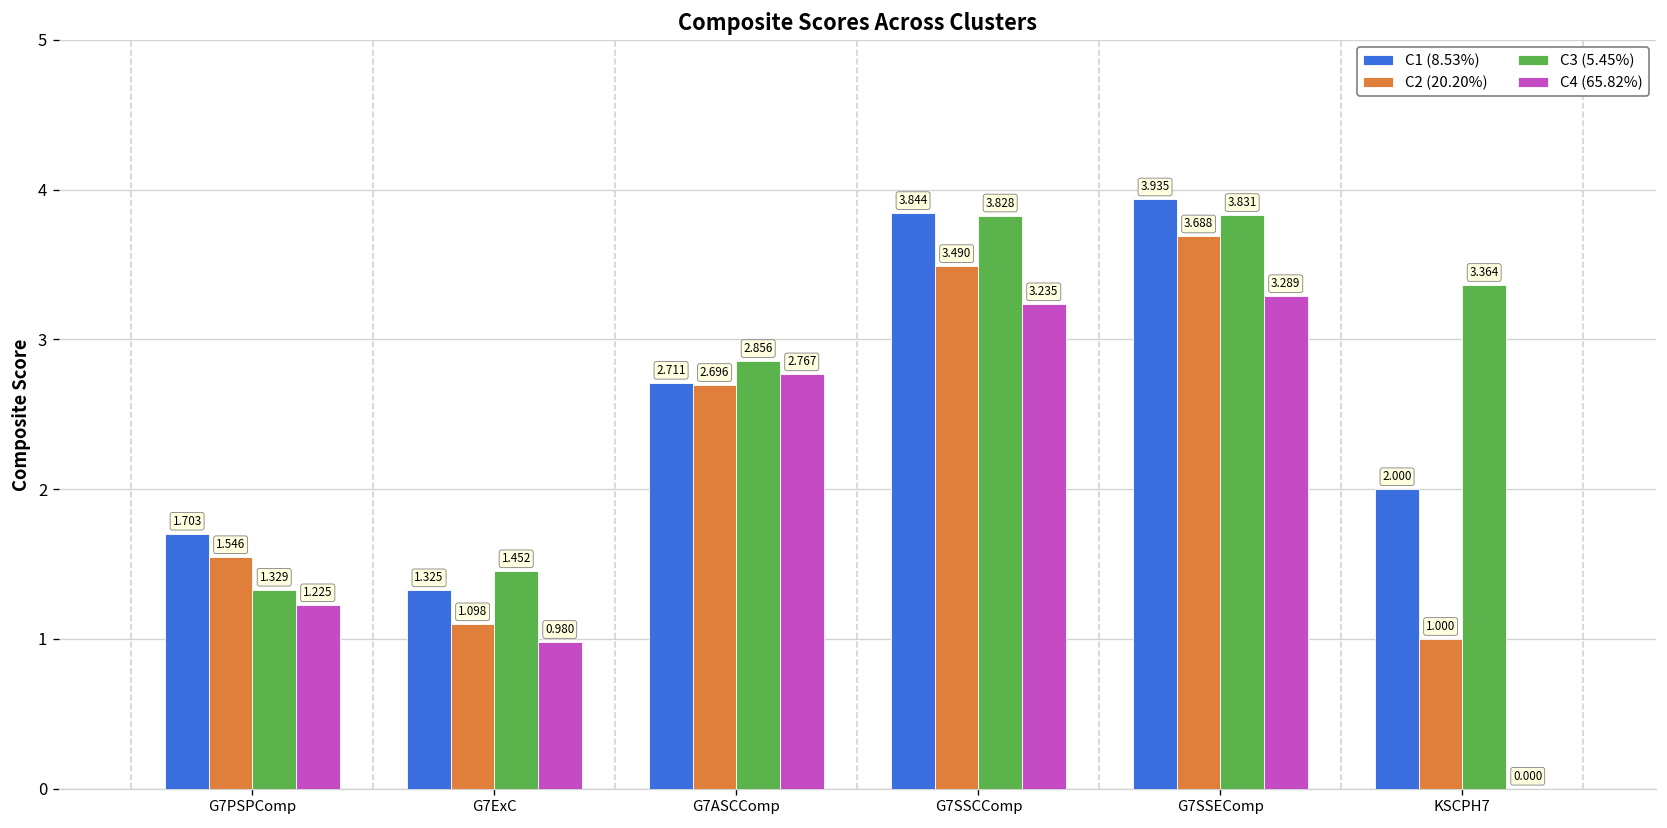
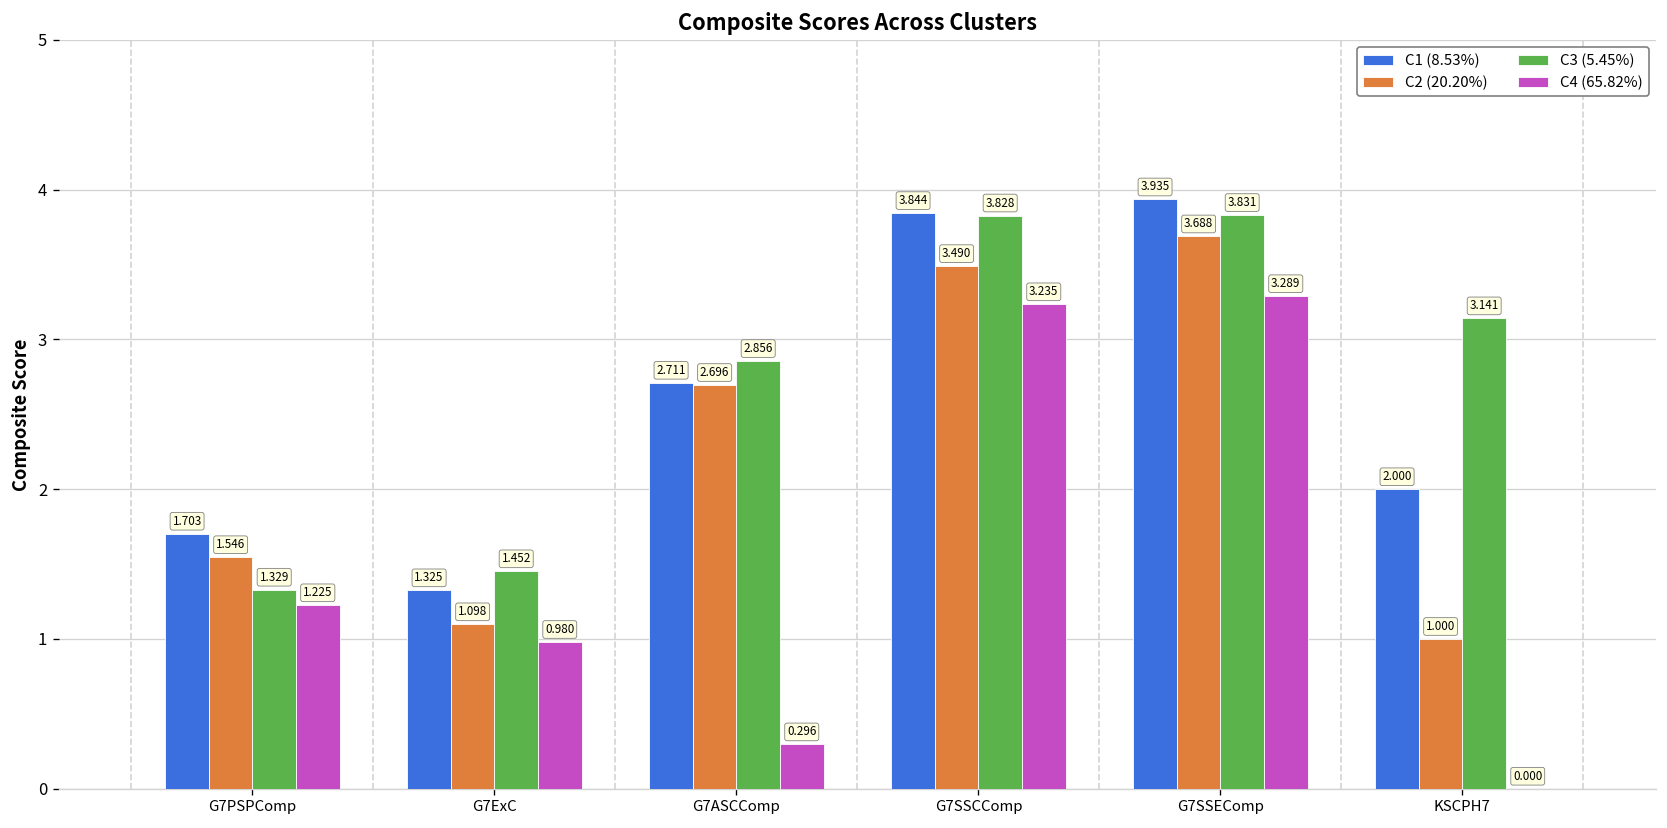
  {
    "C3 (5.45%)": {
-     "KSCPH7": 3.364
+     "KSCPH7": 3.141
    },
    "C4 (65.82%)": {
-     "G7ASCComp": 2.767
+     "G7ASCComp": 0.296
    }
  }
